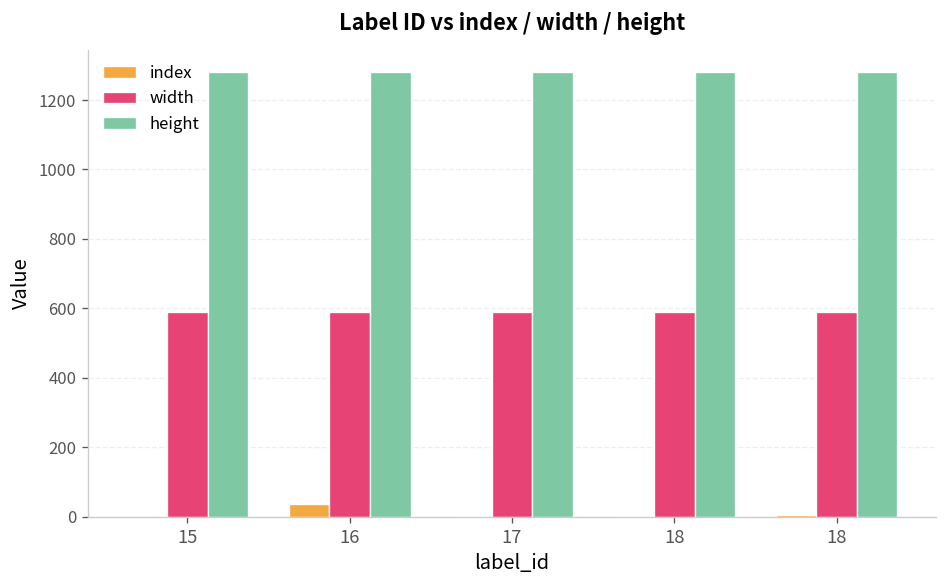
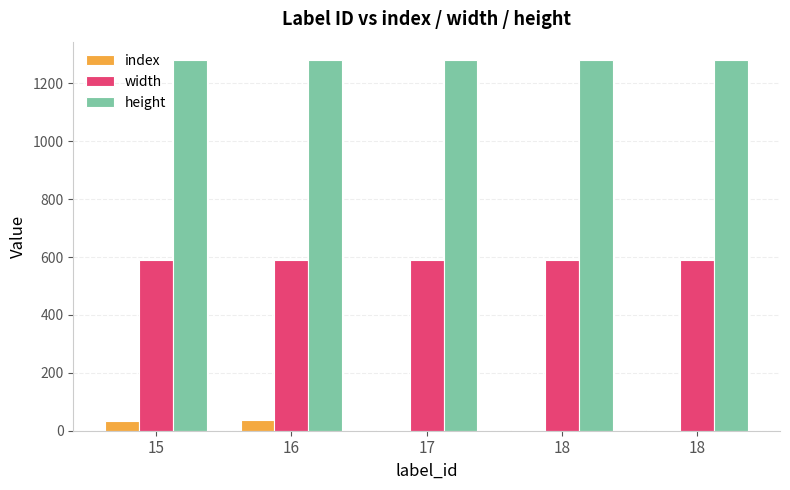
  {
    "index": {
-     "15": 0,
+     "15": 40,
      "16": 40
    },
    "width": {
      "15": 590,
      "16": 590,
      "17": 590
    },
    "height": {
      "15": 1280,
      "16": 1280,
      "17": 1280
    }
  }
